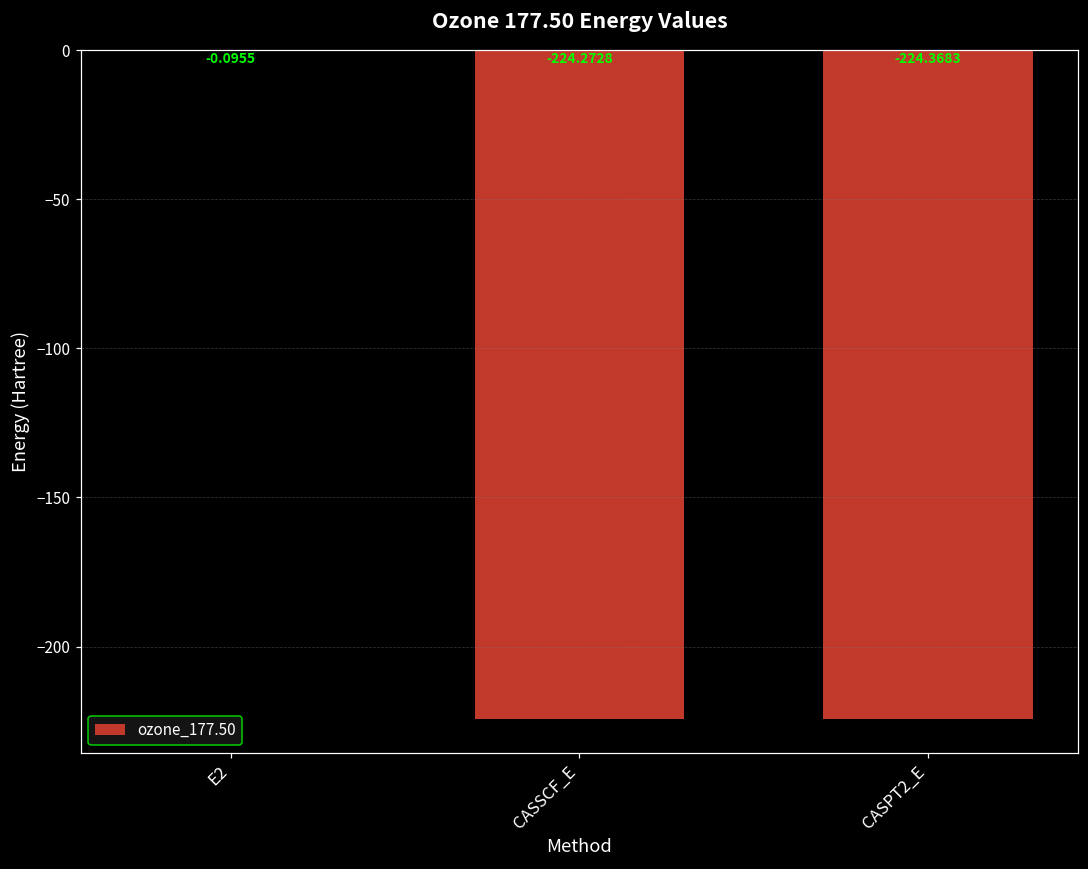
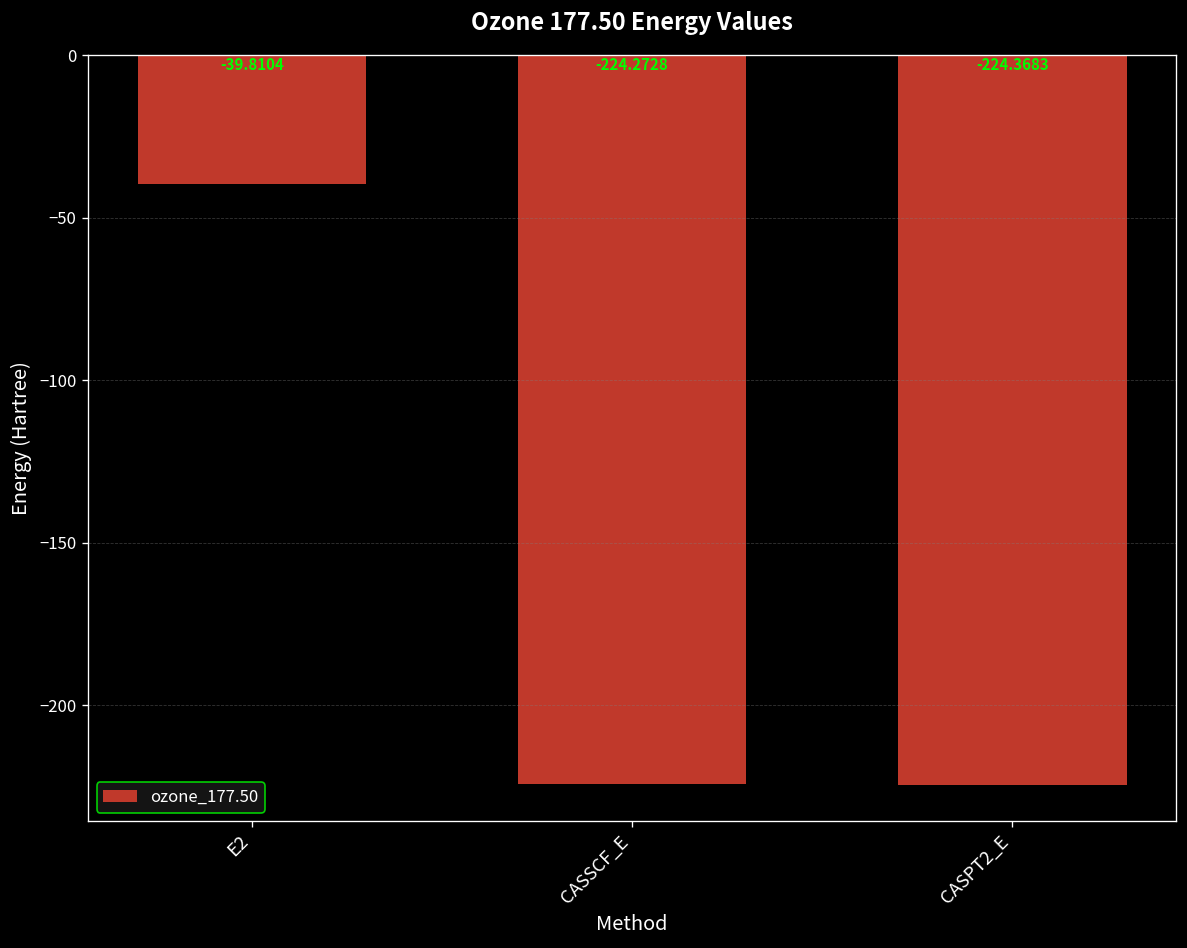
  {
-   "E2": -0.0955,
+   "E2": -39.8104,
    "CASSCF_E": -224.2728,
    "CASPT2_E": -224.3683
  }
